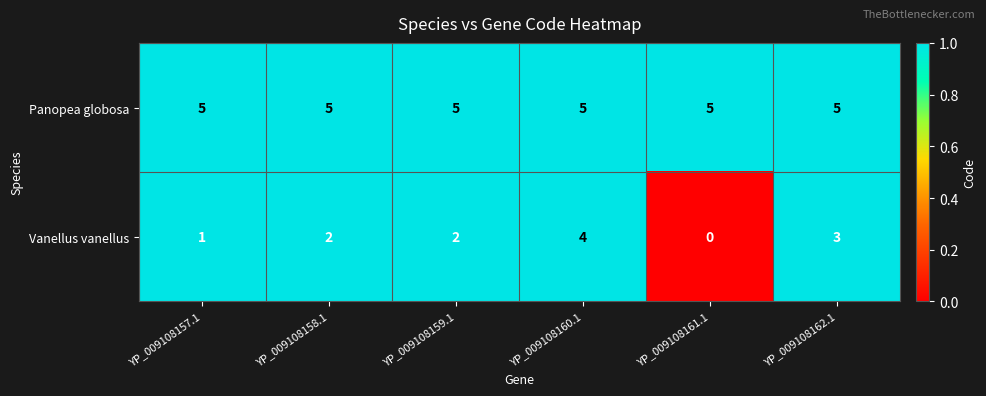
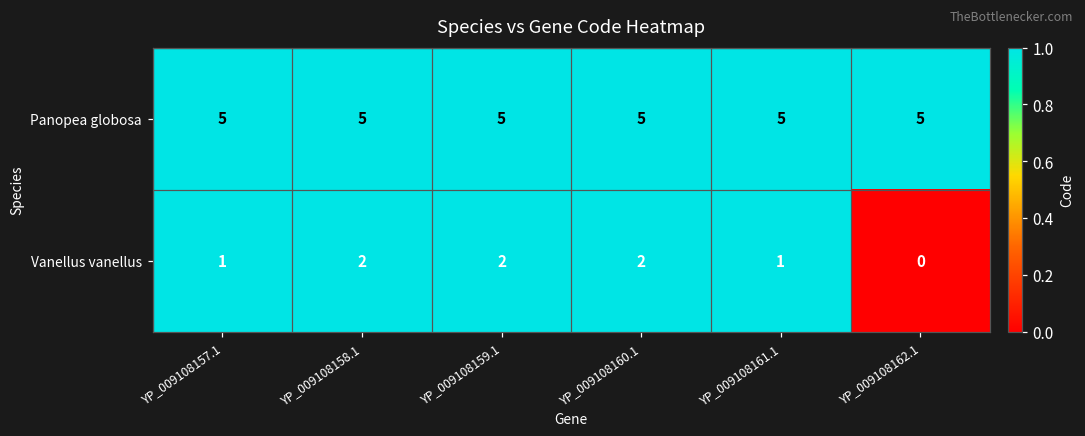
  {
    "Panopea globosa": {
      "YP_009108157.1": 5,
      "YP_009108158.1": 5,
      "YP_009108159.1": 5,
      "YP_009108160.1": 5,
      "YP_009108161.1": 5,
      "YP_009108162.1": 5
    },
    "Vanellus vanellus": {
      "YP_009108157.1": 1,
      "YP_009108158.1": 2,
      "YP_009108159.1": 2,
-     "YP_009108160.1": 4,
-     "YP_009108161.1": 0,
-     "YP_009108162.1": 3
+     "YP_009108160.1": 2,
+     "YP_009108161.1": 1,
+     "YP_009108162.1": 0
    }
  }
